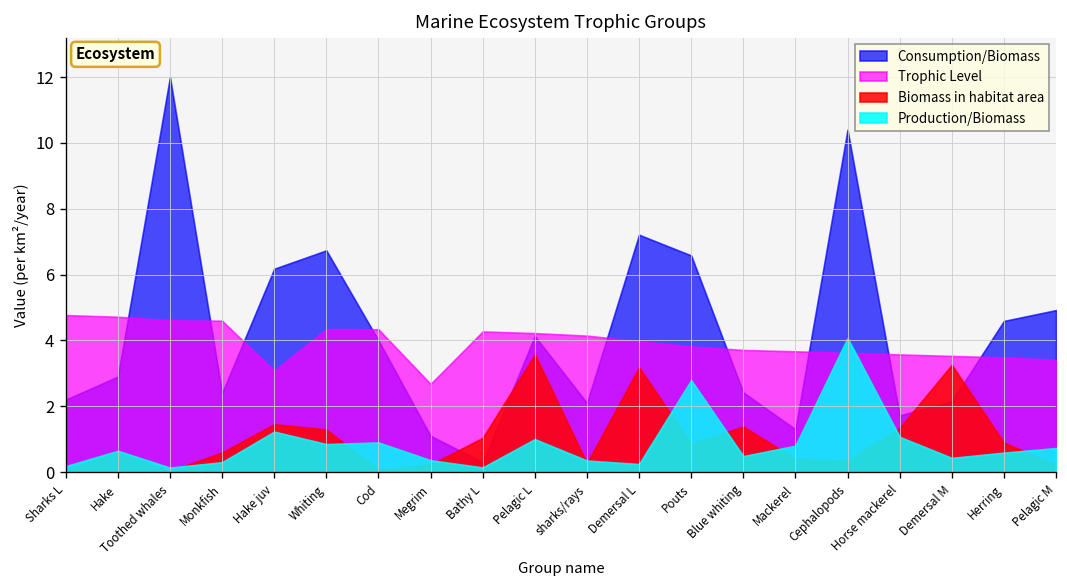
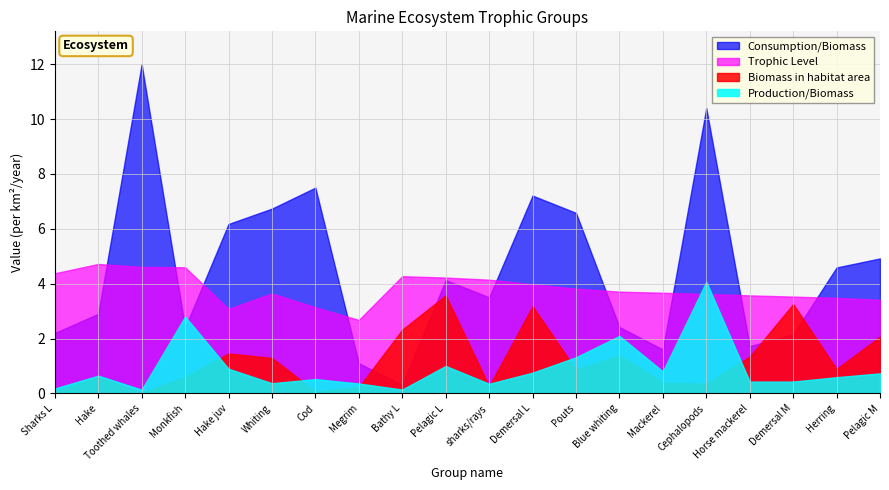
  {
    "Consumption/Biomass": {
      "Sharks L": 2.2,
      "Hake": 2.9,
      "Toothed whales": 12.0,
      "Monkfish": 2.4,
      "Hake juv": 6.2,
      "Whiting": 6.7,
-     "Cod": 4.0,
+     "Cod": 7.5,
      "Megrim": 1.1,
      "Bathy L": 0.3,
-     "sharks/rays": 2.1,
+     "sharks/rays": 3.5,
      "Demersal L": 7.2,
      "Pouts": 6.6,
      "Blue whiting": 2.4,
-     "Mackerel": 1.3,
+     "Mackerel": 1.6,
      "Cephalopods": 10.4,
      "Horse mackerel": 1.7,
      "Demersal M": 2.2,
      "Herring": 4.6,
      "Pelagic M": 4.9
    },
    "Trophic Level": {
-     "Sharks L": 4.8,
+     "Sharks L": 4.4,
      "Hake": 4.7,
      "Toothed whales": 4.6,
      "Monkfish": 4.6,
      "Hake juv": 3.1,
-     "Whiting": 4.3,
-     "Cod": 4.3,
+     "Whiting": 3.6,
+     "Cod": 3.1,
      "Megrim": 2.7,
      "Bathy L": 4.3,
      "sharks/rays": 4.1,
      "Demersal L": 4.0,
      "Pouts": 3.8,
      "Blue whiting": 3.7,
      "Mackerel": 3.7,
      "Cephalopods": 3.6,
      "Horse mackerel": 3.6,
      "Demersal M": 3.5,
      "Herring": 3.5,
      "Pelagic M": 3.4
    },
    "Biomass in habitat area": {
      "Monkfish": 0.6,
      "Hake juv": 1.5,
      "Whiting": 1.3,
      "Megrim": 0.2,
-     "Bathy L": 1.0,
+     "Bathy L": 2.3,
      "Pelagic L": 3.6,
      "Demersal L": 3.2,
      "Pouts": 0.9,
      "Blue whiting": 1.4,
      "Mackerel": 0.4,
      "Cephalopods": 0.3,
      "Horse mackerel": 1.3,
      "Demersal M": 3.3,
      "Herring": 0.9,
-     "Pelagic M": 0.2
+     "Pelagic M": 2.1
    },
    "Production/Biomass": {
      "Sharks L": 0.2,
      "Toothed whales": 0.1,
-     "Monkfish": 0.3,
-     "Hake juv": 1.2,
-     "Whiting": 0.9,
-     "Cod": 0.9,
+     "Monkfish": 2.8,
+     "Hake juv": 0.9,
+     "Whiting": 0.4,
+     "Cod": 0.5,
      "Megrim": 0.4,
      "Bathy L": 0.1,
      "Pelagic L": 1.0,
-     "Demersal L": 0.2,
-     "Pouts": 2.8,
-     "Blue whiting": 0.5,
+     "Demersal L": 0.8,
+     "Pouts": 1.3,
+     "Blue whiting": 2.1,
      "Mackerel": 0.8,
      "Cephalopods": 4.1,
-     "Horse mackerel": 1.1,
+     "Horse mackerel": 0.4,
      "Demersal M": 0.4,
      "Herring": 0.6,
      "Pelagic M": 0.7
    }
  }
